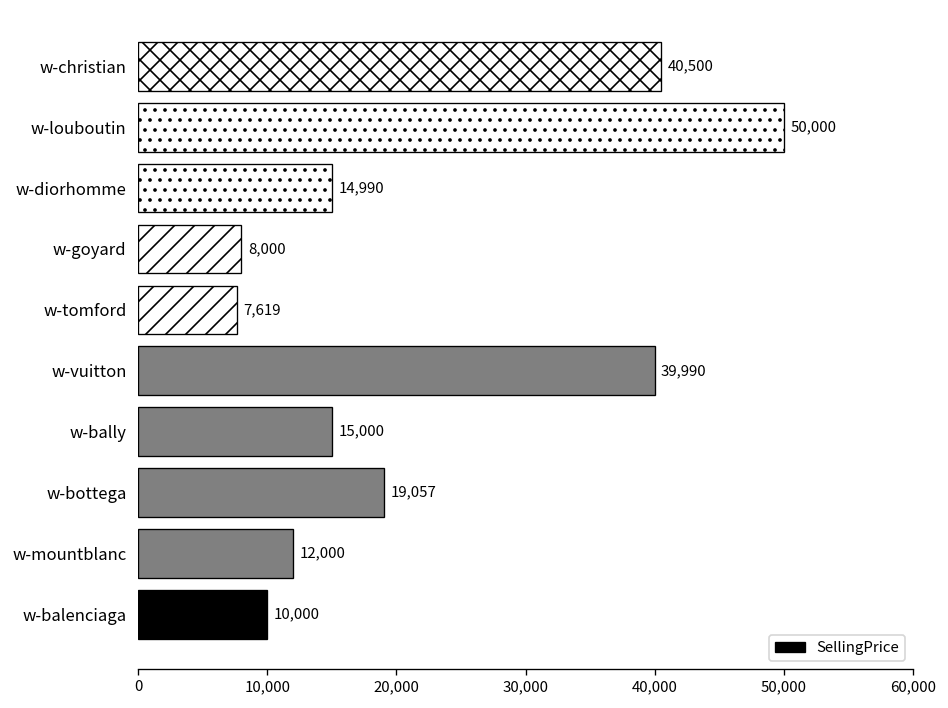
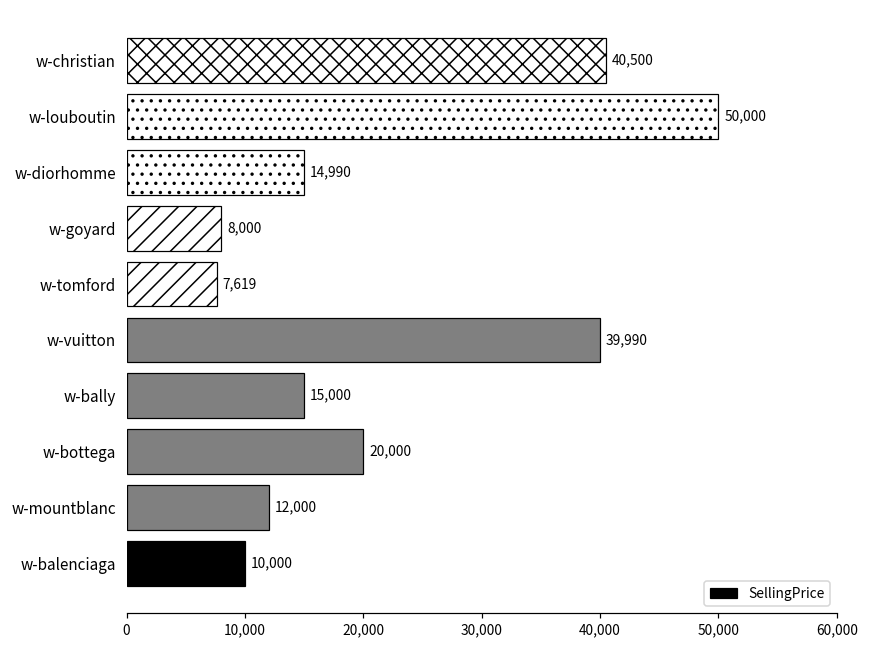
  {
    "w-christian": "40,500",
    "w-louboutin": "50,000",
    "w-diorhomme": "14,990",
    "w-goyard": "8,000",
    "w-tomford": "7,619",
    "w-vuitton": "39,990",
    "w-bally": "15,000",
-   "w-bottega": "19,057",
+   "w-bottega": "20,000",
    "w-mountblanc": "12,000",
    "w-balenciaga": "10,000"
  }
